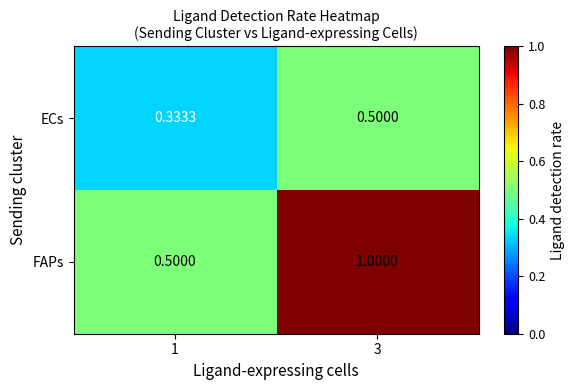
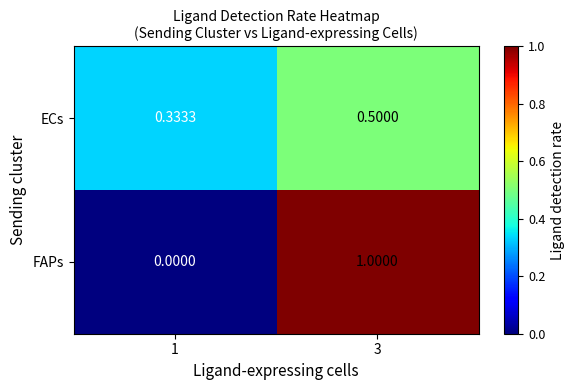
  {
    "ECs": {
      "1": 0.3333,
      "3": 0.5000
    },
    "FAPs": {
-     "1": 0.5000,
+     "1": 0.0000,
      "3": 1.0000
    }
  }
